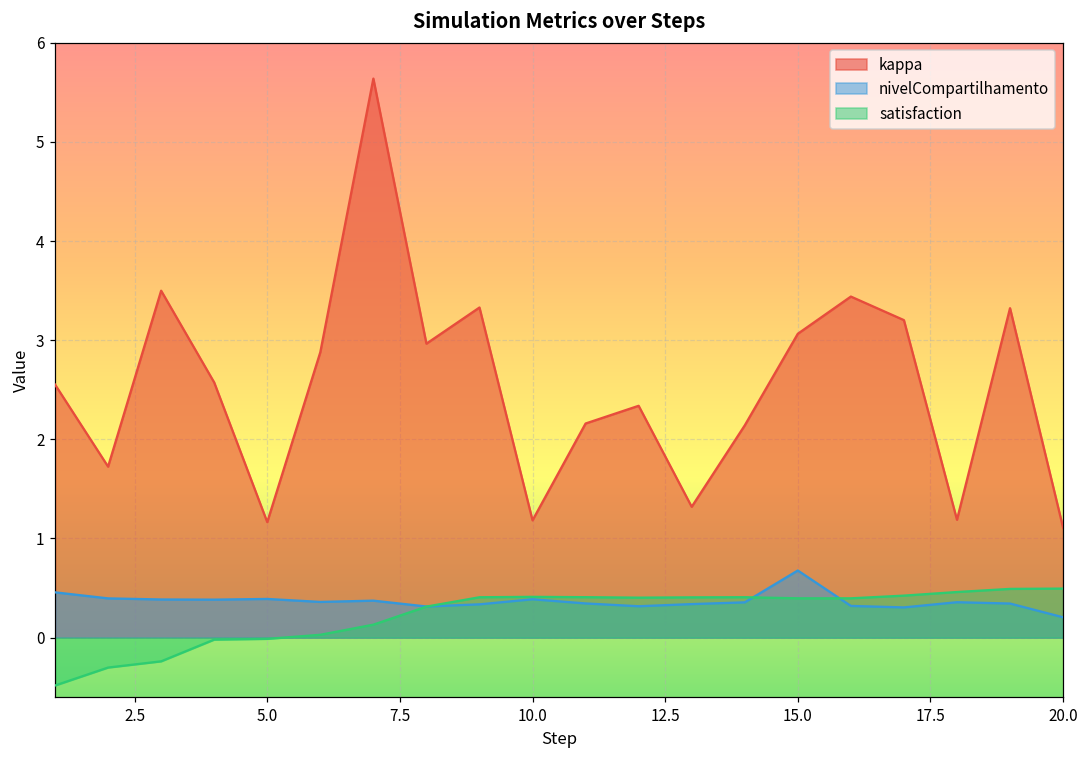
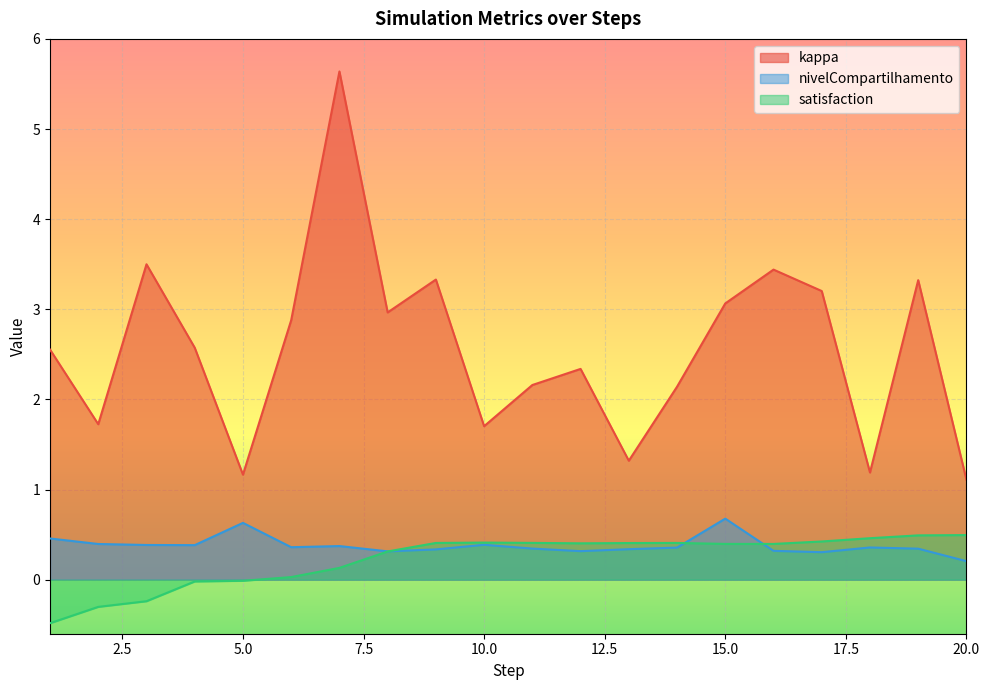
  {
    "kappa": {
      "5.0": 1.2,
-     "10.0": 1.2,
+     "10.0": 1.7,
      "15.0": 3.1,
      "20.0": 1.1
    },
    "nivelCompartilhamento": {
-     "5.0": 0.4,
+     "5.0": 0.6,
      "15.0": 0.7,
      "20.0": 0.2
    }
  }
